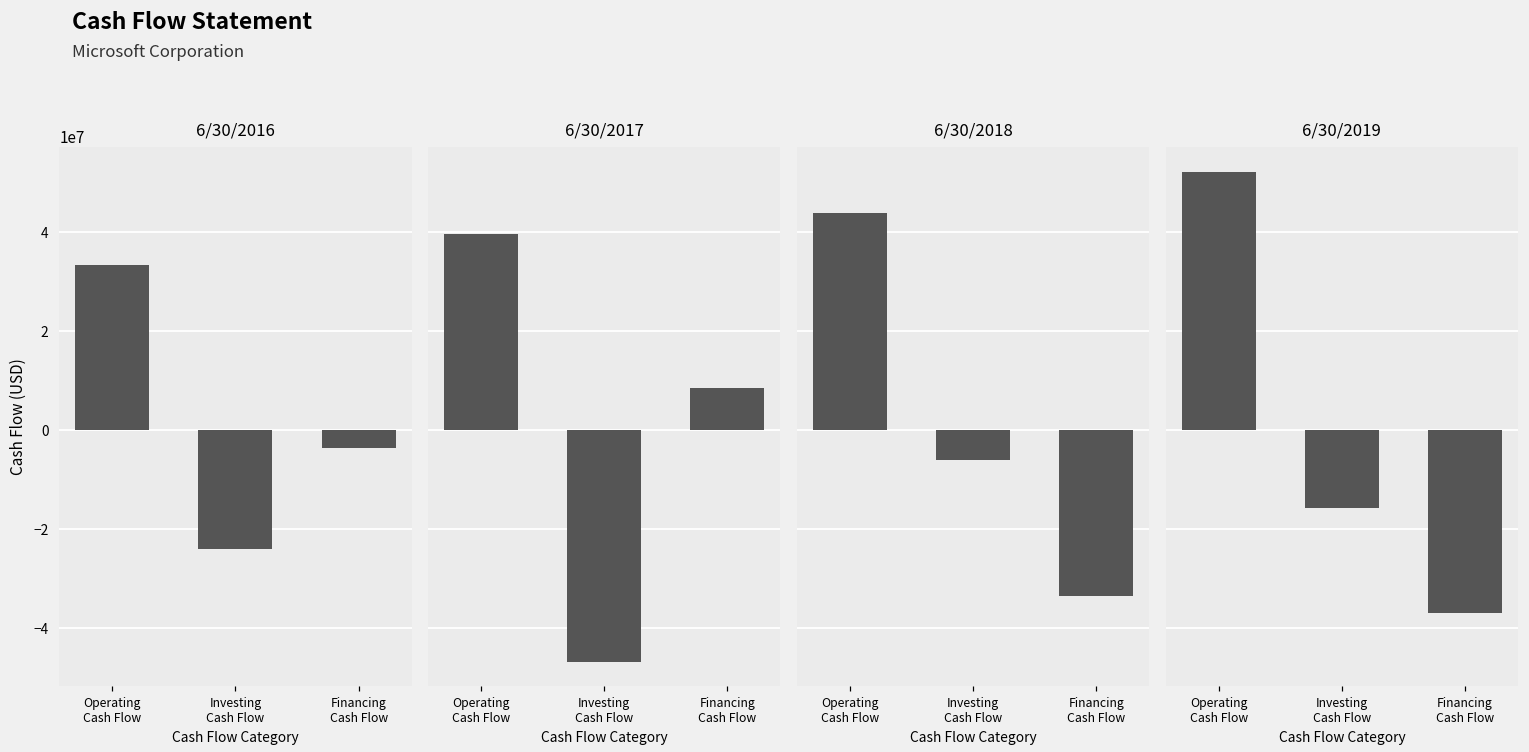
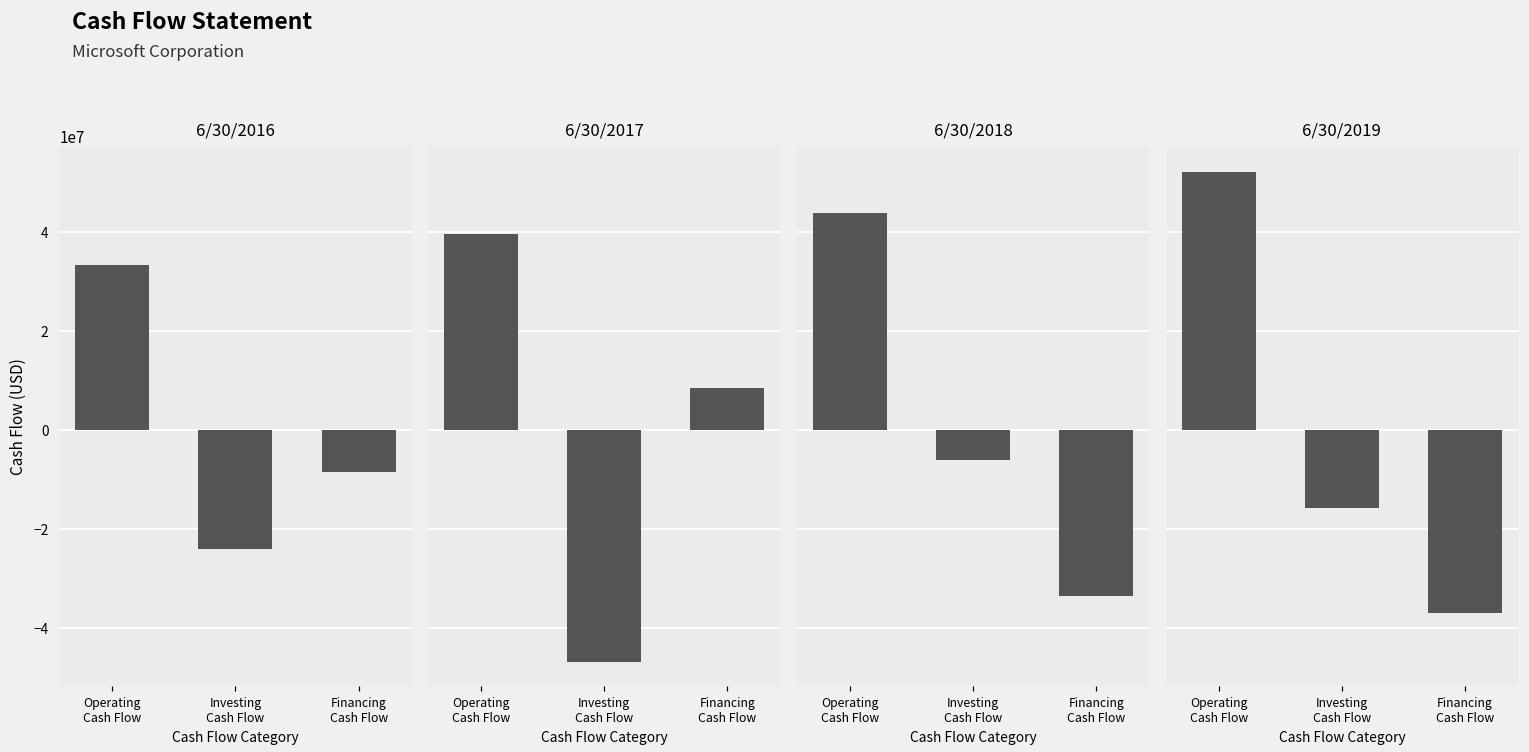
  {
    "6/30/2016": {
      "Operating Cash Flow": 33000000,
      "Investing Cash Flow": -24000000,
-     "Financing Cash Flow": -4000000
+     "Financing Cash Flow": -8000000
    }
  }
